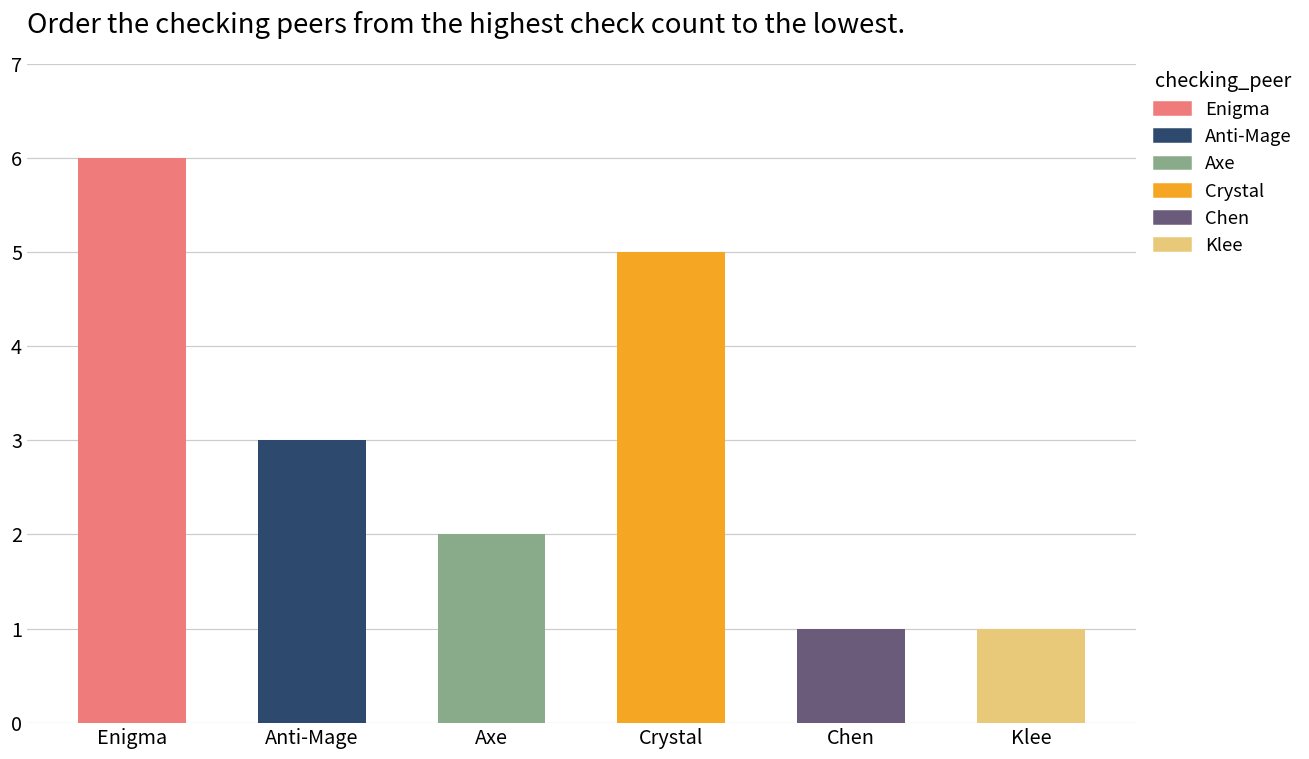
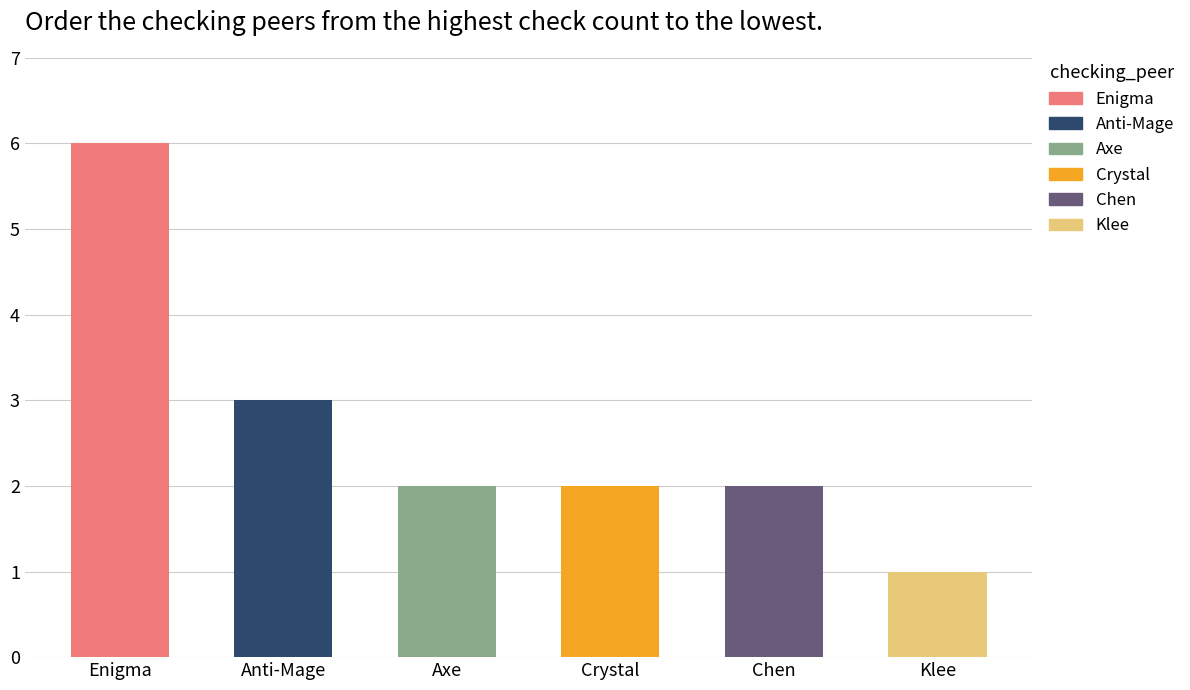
  {
    "Enigma": 6,
    "Anti-Mage": 3,
    "Axe": 2,
-   "Crystal": 5,
-   "Chen": 1,
+   "Crystal": 2,
+   "Chen": 2,
    "Klee": 1
  }
